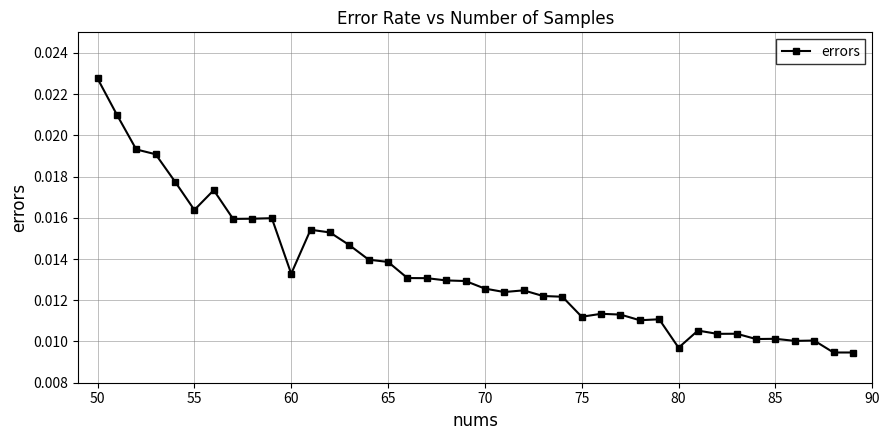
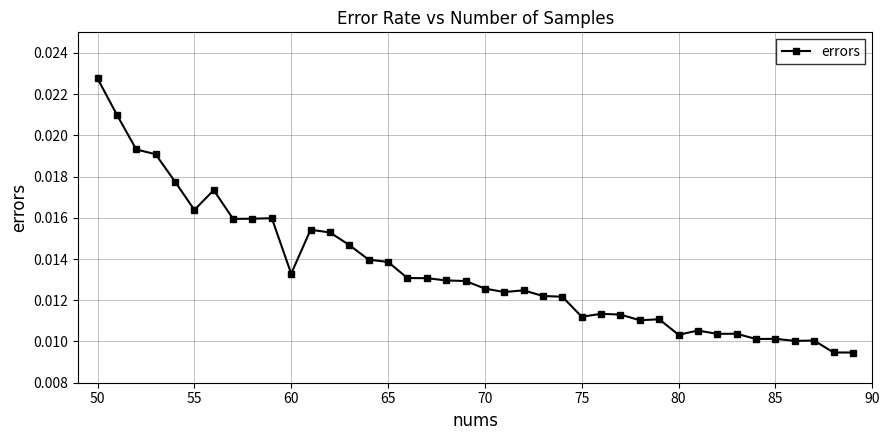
  {
    "50": 0.0228,
    "55": 0.0164,
    "60": 0.0133,
    "65": 0.0139,
    "70": 0.0126,
    "75": 0.0112,
-   "80": 0.0097,
+   "80": 0.0103,
    "85": 0.0101
  }
